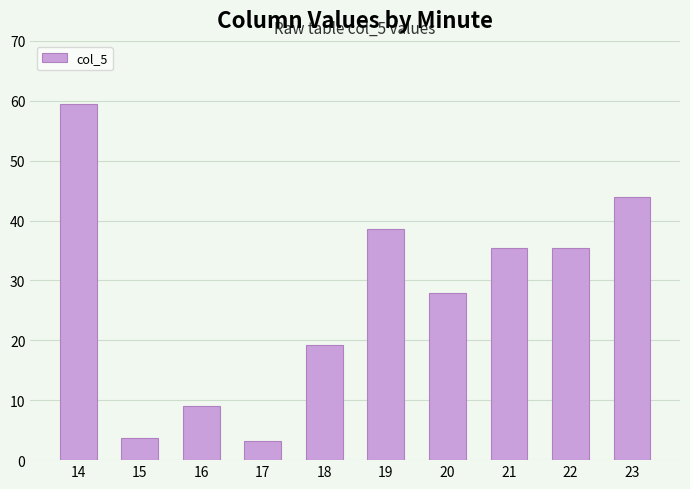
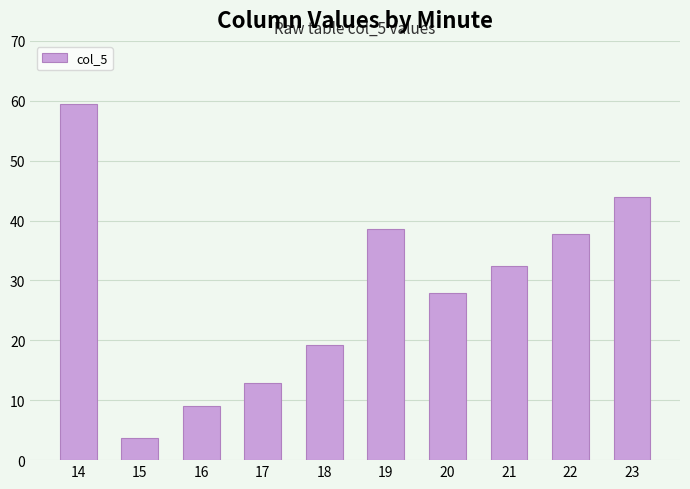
  {
    "14": 59,
    "15": 4,
    "16": 9,
-   "17": 3,
+   "17": 13,
    "18": 19,
    "19": 39,
    "20": 28,
-   "21": 35,
-   "22": 35,
+   "21": 32,
+   "22": 38,
    "23": 44
  }
